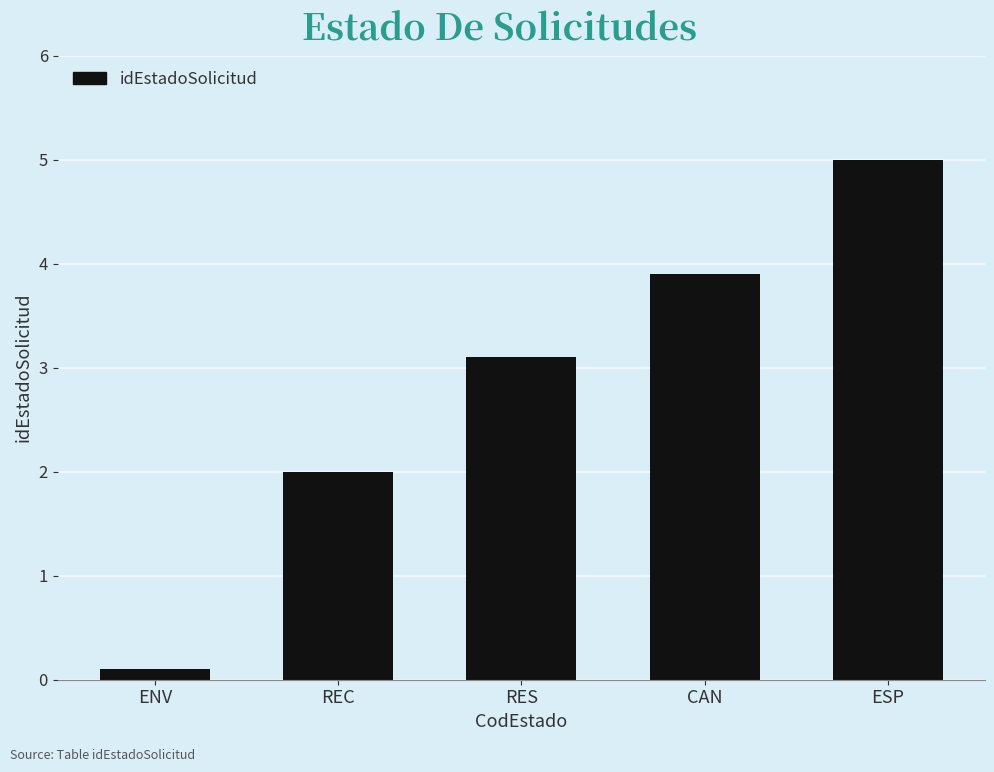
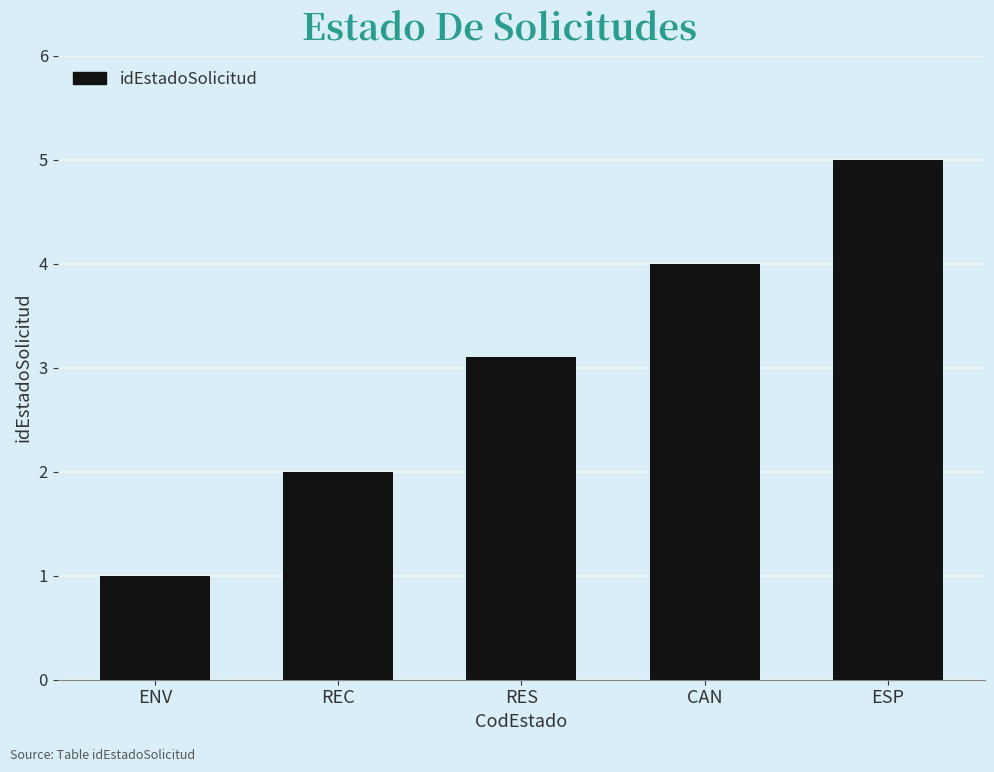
  {
-   "ENV": 0.1,
+   "ENV": 1.0,
    "REC": 2.0,
    "RES": 3.1,
-   "CAN": 3.9,
+   "CAN": 4.0,
    "ESP": 5.0
  }
